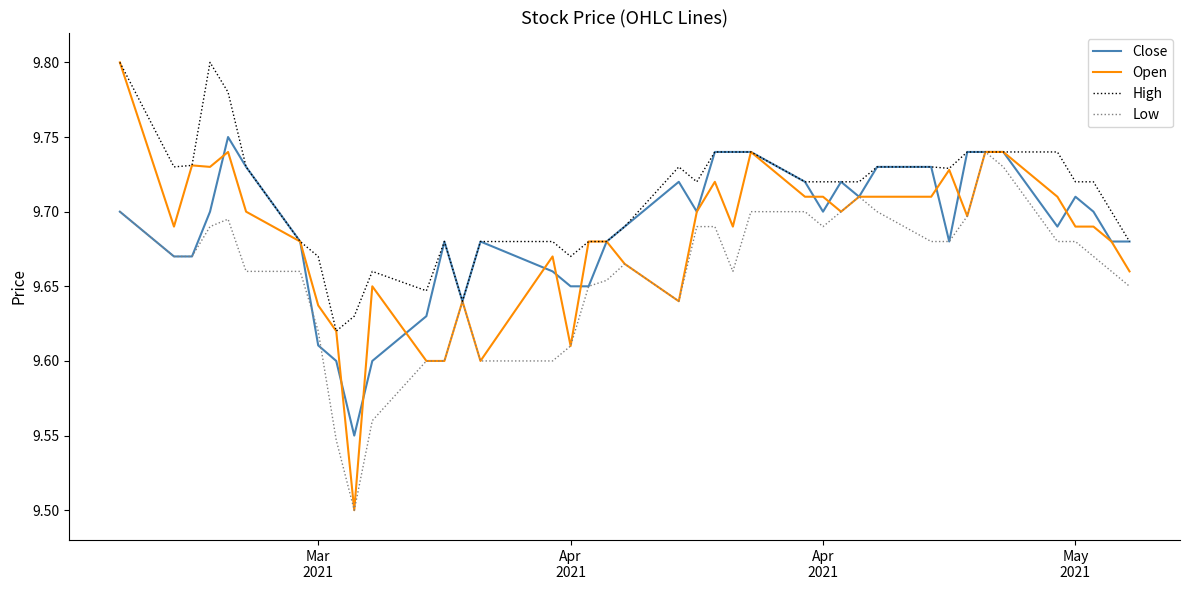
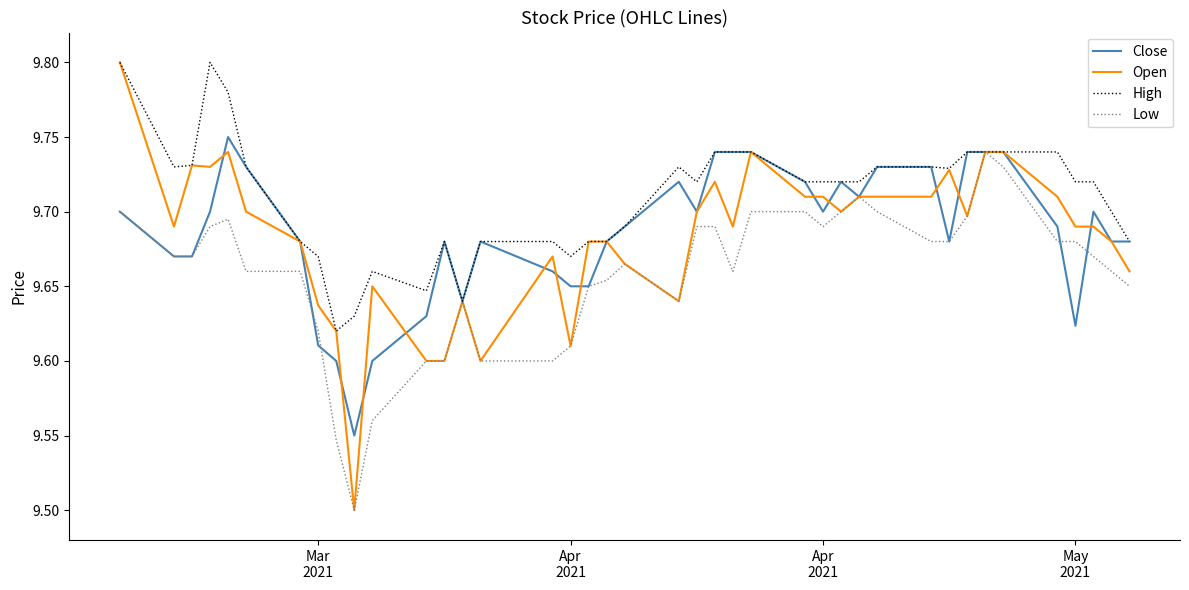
  {
    "Close": {
      "Mar 2021": 9.610,
-     "May 2021": 9.710
+     "May 2021": 9.624
    },
    "Open": {
      "Mar 2021": 9.637,
      "May 2021": 9.690
    },
    "High": {
      "Mar 2021": 9.670,
      "May 2021": 9.720
    },
    "Low": {
      "Mar 2021": 9.620,
      "May 2021": 9.680
    }
  }
